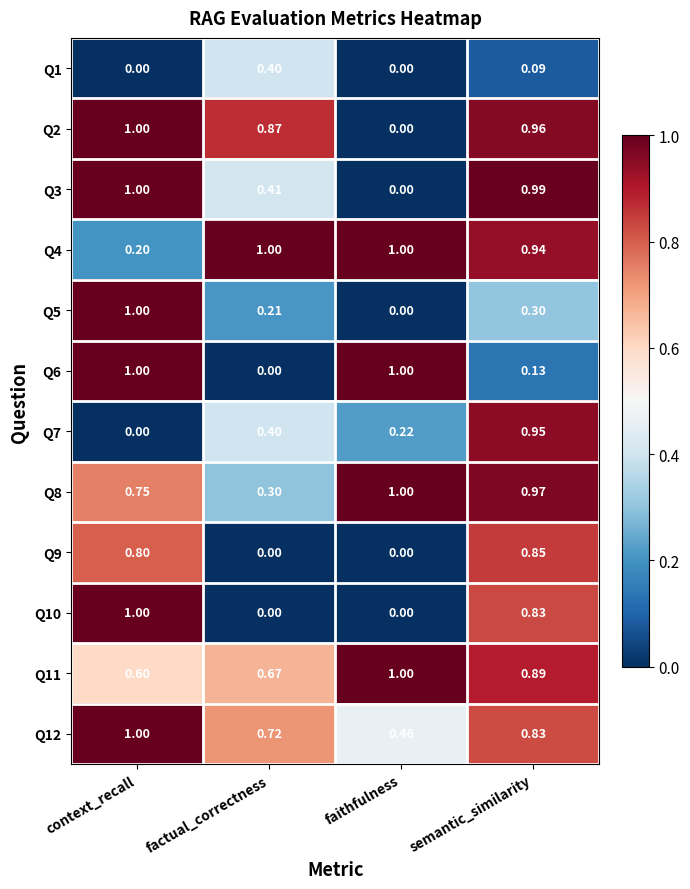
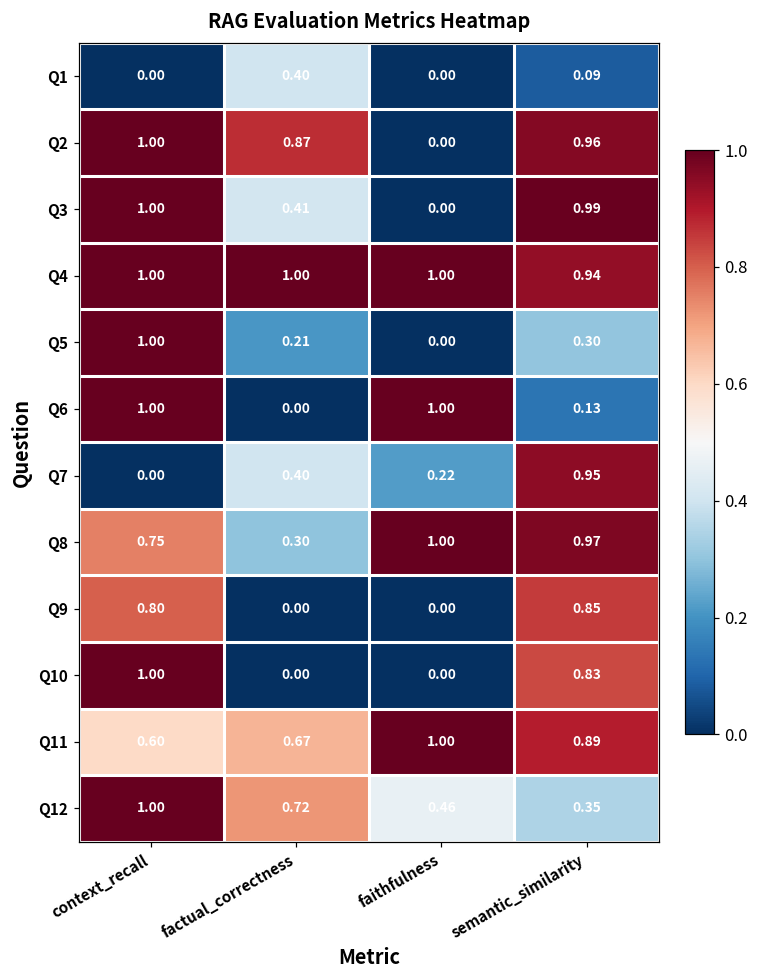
  {
    "Q1": {
      "context_recall": 0.00,
      "faithfulness": 0.00,
      "semantic_similarity": 0.09
    },
    "Q2": {
      "context_recall": 1.00,
      "factual_correctness": 0.87,
      "faithfulness": 0.00,
      "semantic_similarity": 0.96
    },
    "Q3": {
      "context_recall": 1.00,
      "faithfulness": 0.00,
      "semantic_similarity": 0.99
    },
    "Q4": {
-     "context_recall": 0.20,
+     "context_recall": 1.00,
      "factual_correctness": 1.00,
      "faithfulness": 1.00,
      "semantic_similarity": 0.94
    },
    "Q5": {
      "context_recall": 1.00,
      "factual_correctness": 0.21,
      "faithfulness": 0.00,
      "semantic_similarity": 0.30
    },
    "Q6": {
      "context_recall": 1.00,
      "factual_correctness": 0.00,
      "faithfulness": 1.00,
      "semantic_similarity": 0.13
    },
    "Q7": {
      "context_recall": 0.00,
      "faithfulness": 0.22,
      "semantic_similarity": 0.95
    },
    "Q8": {
      "context_recall": 0.75,
      "factual_correctness": 0.30,
      "faithfulness": 1.00,
      "semantic_similarity": 0.97
    },
    "Q9": {
      "context_recall": 0.80,
      "factual_correctness": 0.00,
      "faithfulness": 0.00,
      "semantic_similarity": 0.85
    },
    "Q10": {
      "context_recall": 1.00,
      "factual_correctness": 0.00,
      "faithfulness": 0.00,
      "semantic_similarity": 0.83
    },
    "Q11": {
      "context_recall": 0.60,
      "factual_correctness": 0.67,
      "faithfulness": 1.00,
      "semantic_similarity": 0.89
    },
    "Q12": {
      "context_recall": 1.00,
      "factual_correctness": 0.72,
-     "semantic_similarity": 0.83
+     "semantic_similarity": 0.35
    }
  }
